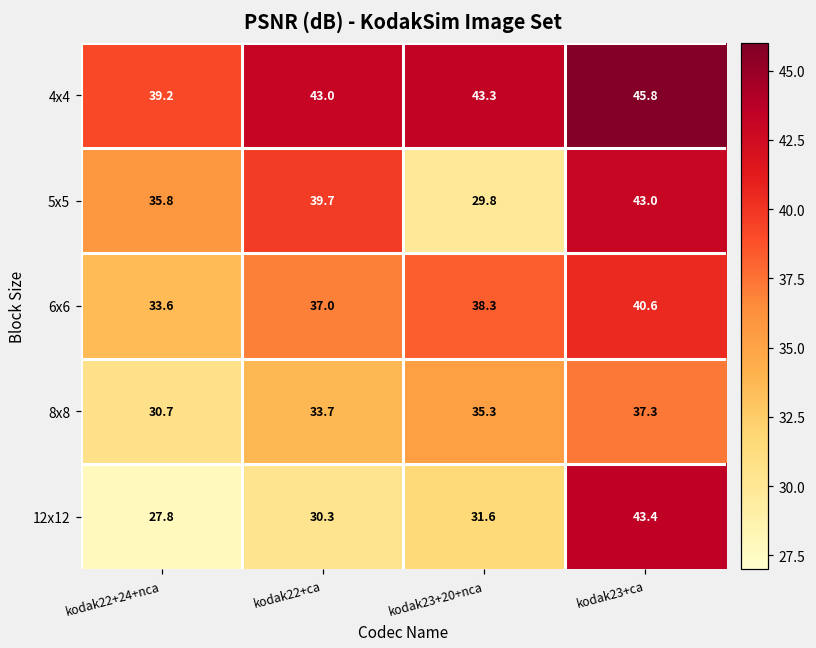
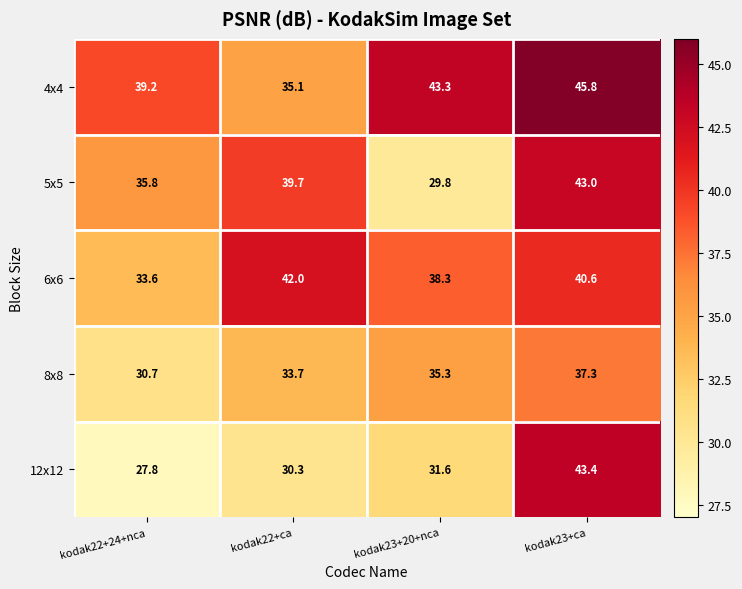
  {
    "4x4": {
      "kodak22+24+nca": 39.2,
-     "kodak22+ca": 43.0,
+     "kodak22+ca": 35.1,
      "kodak23+20+nca": 43.3,
      "kodak23+ca": 45.8
    },
    "5x5": {
      "kodak22+24+nca": 35.8,
      "kodak22+ca": 39.7,
      "kodak23+20+nca": 29.8,
      "kodak23+ca": 43.0
    },
    "6x6": {
      "kodak22+24+nca": 33.6,
-     "kodak22+ca": 37.0,
+     "kodak22+ca": 42.0,
      "kodak23+20+nca": 38.3,
      "kodak23+ca": 40.6
    },
    "8x8": {
      "kodak22+24+nca": 30.7,
      "kodak22+ca": 33.7,
      "kodak23+20+nca": 35.3,
      "kodak23+ca": 37.3
    },
    "12x12": {
      "kodak22+24+nca": 27.8,
      "kodak22+ca": 30.3,
      "kodak23+20+nca": 31.6,
      "kodak23+ca": 43.4
    }
  }
